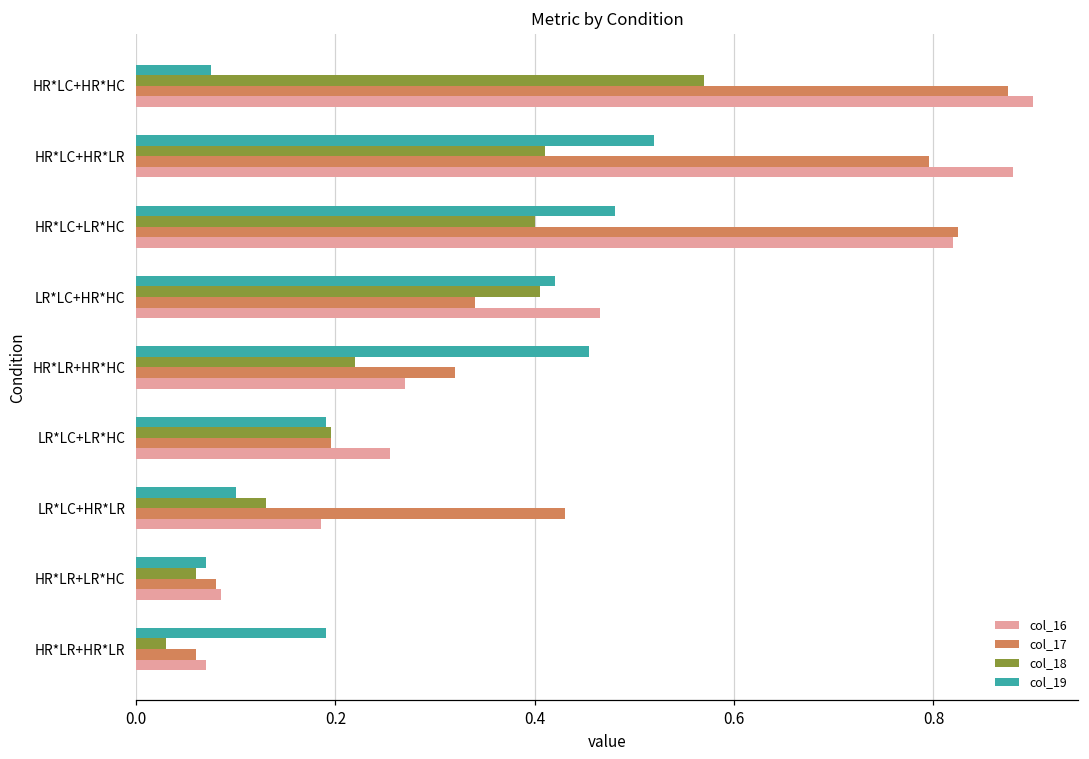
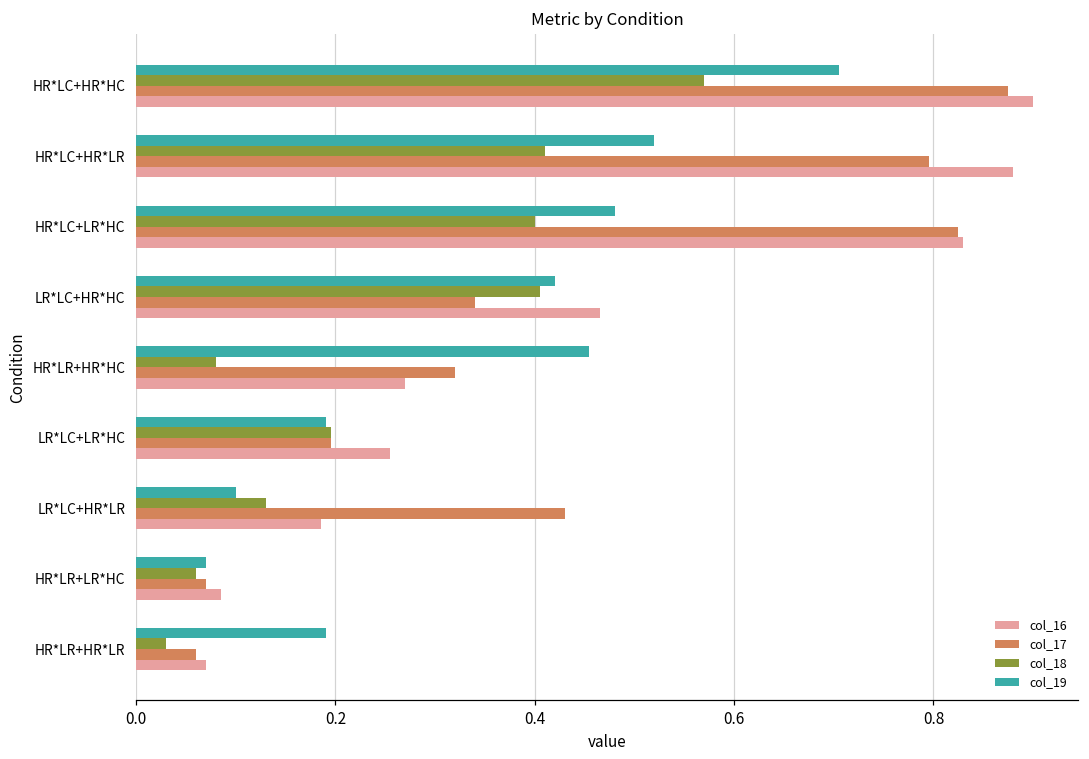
  {
    "col_16": {
      "HR*LC+HR*HC": 0.90,
      "HR*LC+HR*LR": 0.88,
-     "HR*LC+LR*HC": 0.82,
+     "HR*LC+LR*HC": 0.83,
      "LR*LC+HR*HC": 0.47,
      "HR*LR+HR*HC": 0.27,
      "LR*LC+LR*HC": 0.26,
      "LR*LC+HR*LR": 0.19,
      "HR*LR+LR*HC": 0.09,
      "HR*LR+HR*LR": 0.07
    },
    "col_17": {
      "HR*LC+HR*HC": 0.88,
      "HR*LC+HR*LR": 0.80,
      "HR*LC+LR*HC": 0.83,
      "LR*LC+HR*HC": 0.34,
      "HR*LR+HR*HC": 0.32,
      "LR*LC+LR*HC": 0.20,
      "LR*LC+HR*LR": 0.43,
-     "HR*LR+LR*HC": 0.08,
+     "HR*LR+LR*HC": 0.07,
      "HR*LR+HR*LR": 0.06
    },
    "col_18": {
      "HR*LC+HR*HC": 0.57,
      "HR*LC+HR*LR": 0.41,
      "HR*LC+LR*HC": 0.40,
      "LR*LC+HR*HC": 0.41,
-     "HR*LR+HR*HC": 0.22,
+     "HR*LR+HR*HC": 0.08,
      "LR*LC+LR*HC": 0.20,
      "LR*LC+HR*LR": 0.13,
      "HR*LR+LR*HC": 0.06,
      "HR*LR+HR*LR": 0.03
    },
    "col_19": {
-     "HR*LC+HR*HC": 0.08,
+     "HR*LC+HR*HC": 0.71,
      "HR*LC+HR*LR": 0.52,
      "HR*LC+LR*HC": 0.48,
      "LR*LC+HR*HC": 0.42,
      "HR*LR+HR*HC": 0.45,
      "LR*LC+LR*HC": 0.19,
      "LR*LC+HR*LR": 0.10,
      "HR*LR+LR*HC": 0.07,
      "HR*LR+HR*LR": 0.19
    }
  }
